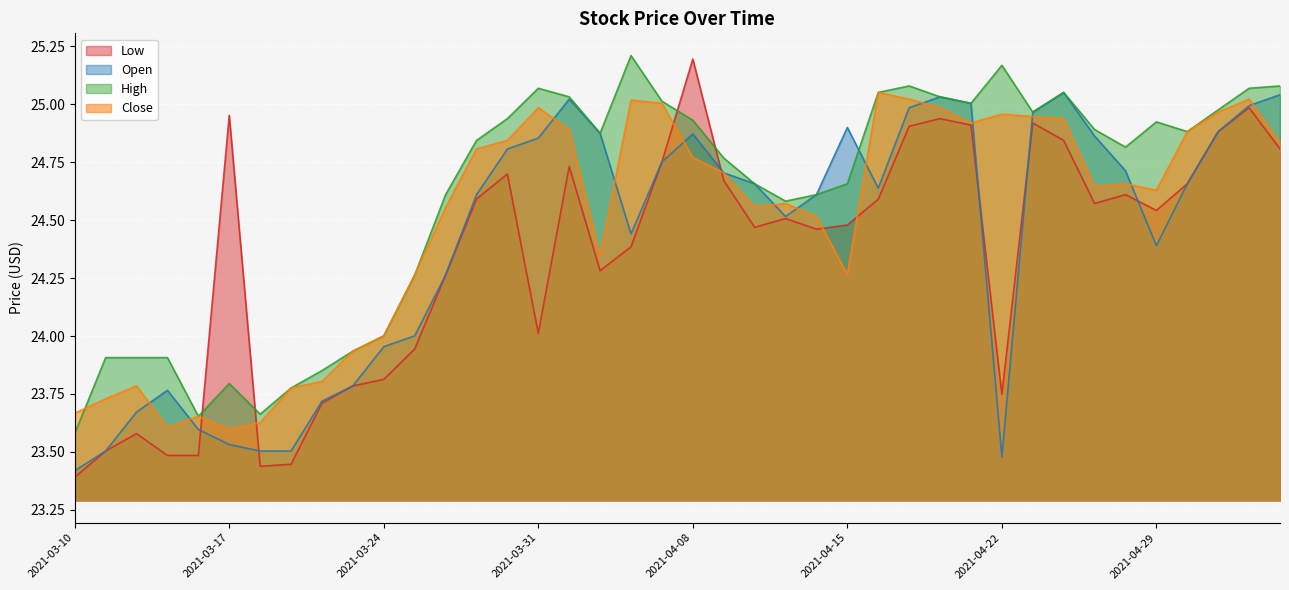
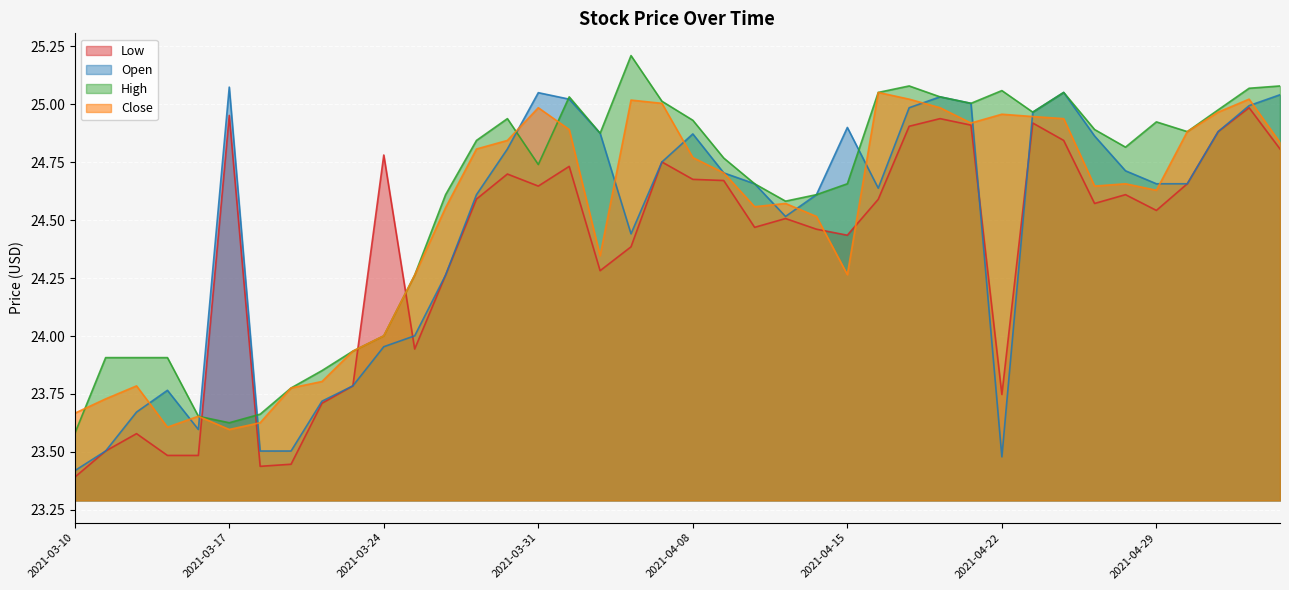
  {
    "Low": {
      "2021-03-10": 23.39,
      "2021-03-17": 24.95,
-     "2021-03-24": 23.81,
-     "2021-03-31": 24.01,
-     "2021-04-08": 25.20,
-     "2021-04-15": 24.48,
+     "2021-03-24": 24.78,
+     "2021-03-31": 24.65,
+     "2021-04-08": 24.68,
+     "2021-04-15": 24.44,
      "2021-04-22": 23.75,
      "2021-04-29": 24.54
    },
    "Open": {
      "2021-03-10": 23.42,
-     "2021-03-17": 23.53,
+     "2021-03-17": 25.07,
      "2021-03-24": 23.95,
-     "2021-03-31": 24.85,
+     "2021-03-31": 25.05,
      "2021-04-08": 24.87,
      "2021-04-15": 24.90,
      "2021-04-22": 23.48,
-     "2021-04-29": 24.39
+     "2021-04-29": 24.66
    },
    "High": {
      "2021-03-10": 23.58,
-     "2021-03-17": 23.80,
-     "2021-03-31": 25.07,
+     "2021-03-17": 23.63,
+     "2021-03-31": 24.74,
      "2021-04-08": 24.93,
      "2021-04-15": 24.66,
-     "2021-04-22": 25.17,
+     "2021-04-22": 25.06,
      "2021-04-29": 24.92
    },
    "Close": {
      "2021-03-10": 23.67,
      "2021-03-17": 23.60,
      "2021-03-31": 24.99,
      "2021-04-08": 24.77,
      "2021-04-15": 24.27,
      "2021-04-22": 24.96,
      "2021-04-29": 24.63
    }
  }
